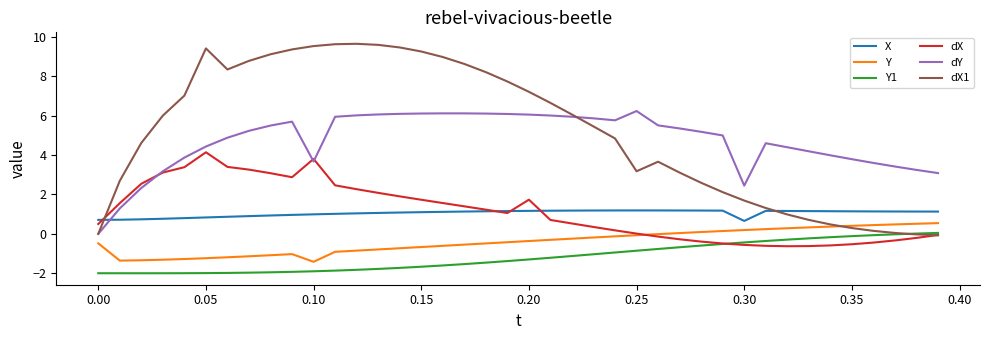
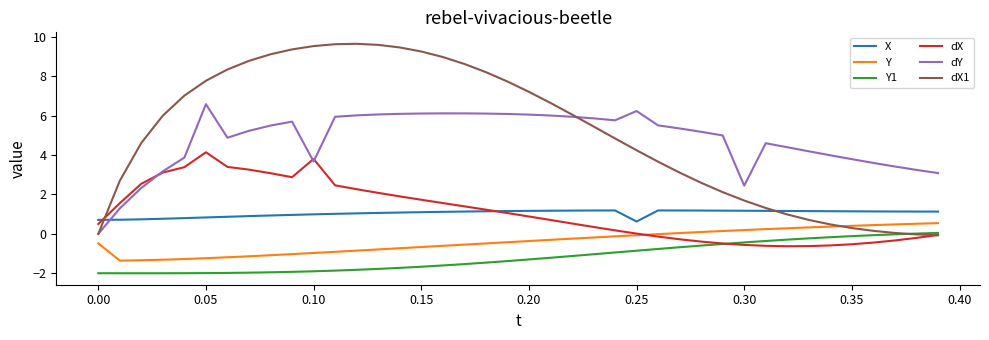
  {
    "X": {
      "0.00": 0.7,
      "0.05": 0.8,
      "0.10": 1.0,
      "0.15": 1.1,
      "0.20": 1.2,
-     "0.25": 1.2,
-     "0.30": 0.7,
+     "0.25": 0.6,
+     "0.30": 1.2,
      "0.35": 1.1
    },
    "Y": {
      "0.00": -0.5,
      "0.05": -1.2,
-     "0.10": -1.4,
+     "0.10": -1.0,
      "0.15": -0.7,
      "0.20": -0.4,
      "0.30": 0.2
    },
    "Y1": {
      "0.00": -2.0,
      "0.05": -2.0,
      "0.10": -1.9,
      "0.15": -1.7,
      "0.20": -1.3,
      "0.25": -0.9,
      "0.35": -0.1
    },
    "dX": {
      "0.00": 0.5,
      "0.05": 4.1,
      "0.10": 3.8,
      "0.15": 1.7,
-     "0.20": 1.7,
+     "0.20": 0.9,
      "0.35": -0.5
    },
    "dY": {
-     "0.05": 4.4,
+     "0.05": 6.6,
      "0.10": 3.7,
      "0.15": 6.1,
      "0.20": 6.1,
      "0.25": 6.2,
      "0.30": 2.4,
      "0.35": 3.8
    },
    "dX1": {
-     "0.05": 9.4,
+     "0.05": 7.8,
      "0.10": 9.5,
      "0.15": 9.3,
      "0.20": 7.2,
-     "0.25": 3.2,
+     "0.25": 4.2,
      "0.30": 1.7
    }
  }
